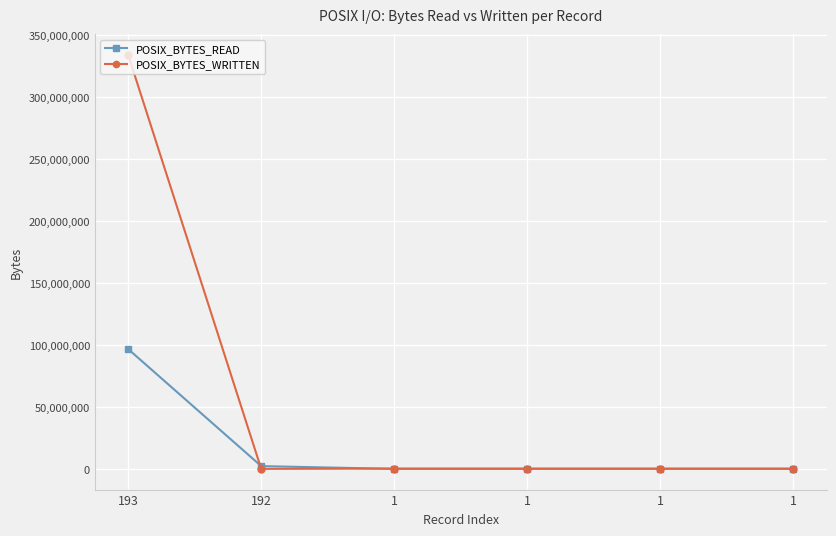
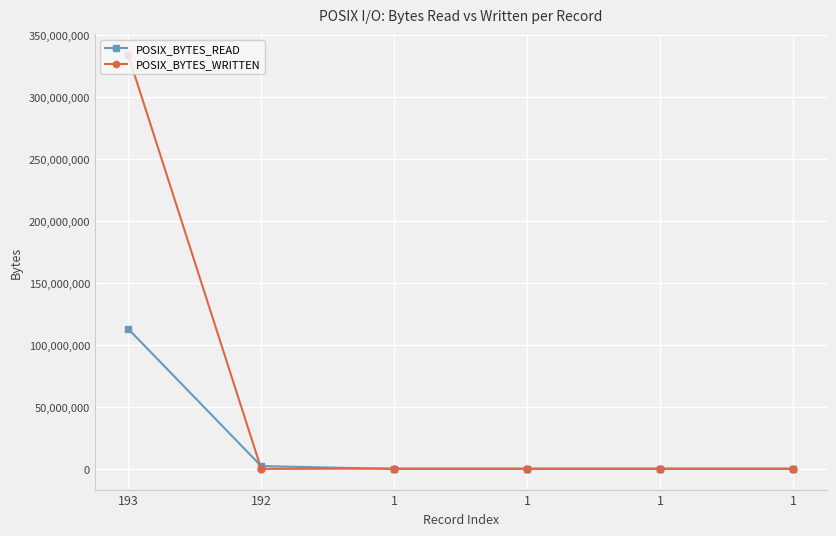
  {
    "POSIX_BYTES_READ": {
-     "193": "97,000,000",
+     "193": "113,000,000",
      "192": "2,000,000"
    },
    "POSIX_BYTES_WRITTEN": {
      "192": "0"
    }
  }
